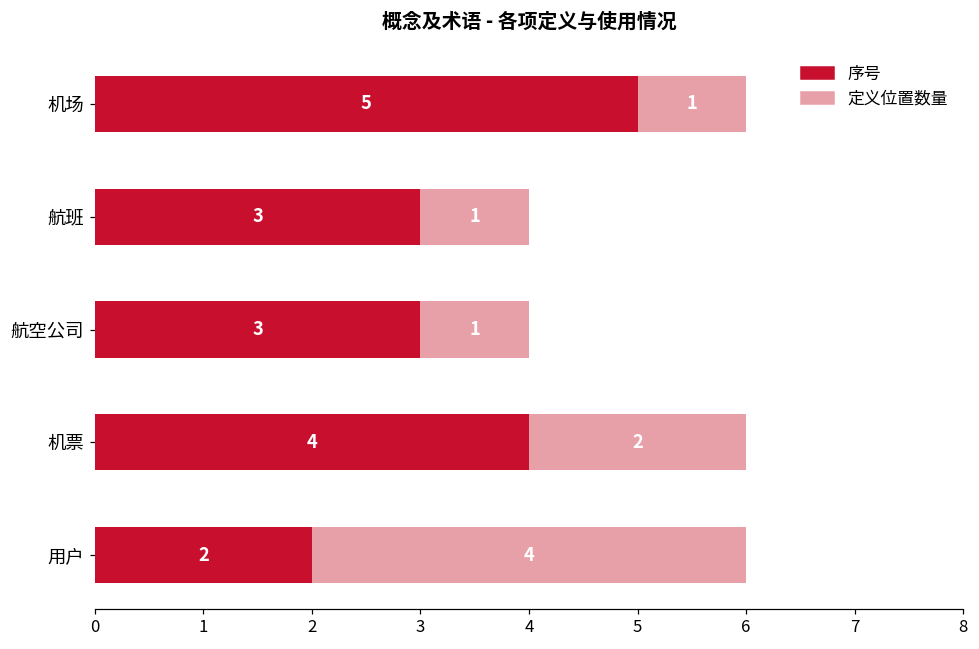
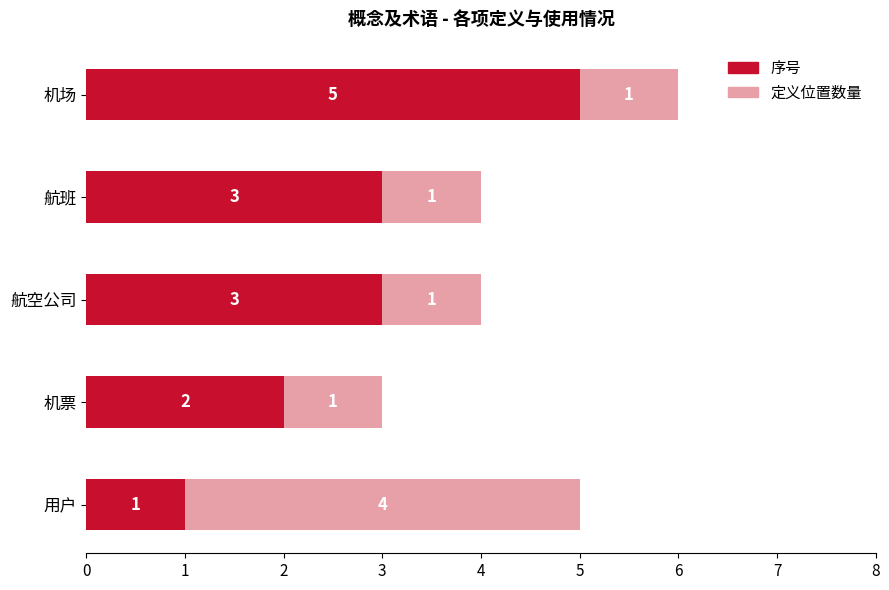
  {
    "序号": {
      "机场": 5,
      "航班": 3,
      "航空公司": 3,
-     "机票": 4,
-     "用户": 2
+     "机票": 2,
+     "用户": 1
    },
    "定义位置数量": {
      "机场": 1,
      "航班": 1,
      "航空公司": 1,
-     "机票": 2,
+     "机票": 1,
      "用户": 4
    }
  }
